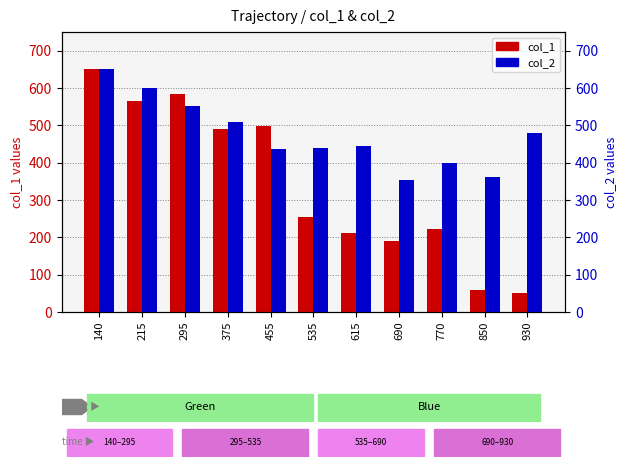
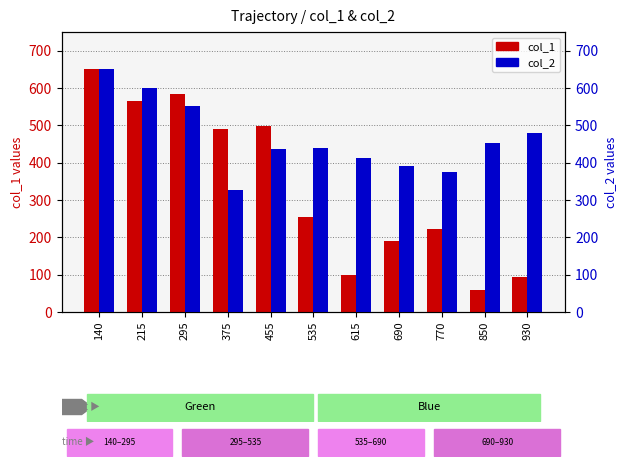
  {
    "col_1": {
      "140": 650,
      "215": 570,
      "295": 580,
      "375": 490,
      "455": 500,
      "535": 260,
-     "615": 210,
+     "615": 100,
      "690": 190,
      "770": 220,
      "850": 60,
-     "930": 50
+     "930": 90
    },
    "col_2": {
      "140": 650,
      "215": 600,
      "295": 550,
-     "375": 510,
+     "375": 330,
      "455": 440,
      "535": 440,
-     "615": 450,
-     "690": 350,
-     "770": 400,
-     "850": 360,
+     "615": 410,
+     "690": 390,
+     "770": 370,
+     "850": 450,
      "930": 480
    }
  }
